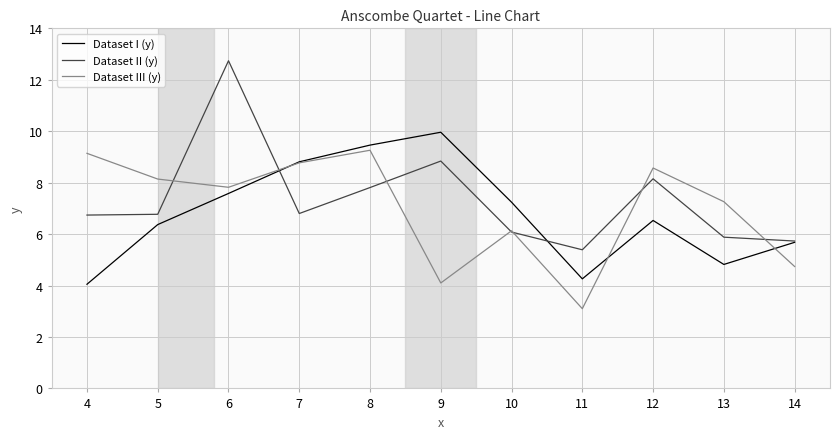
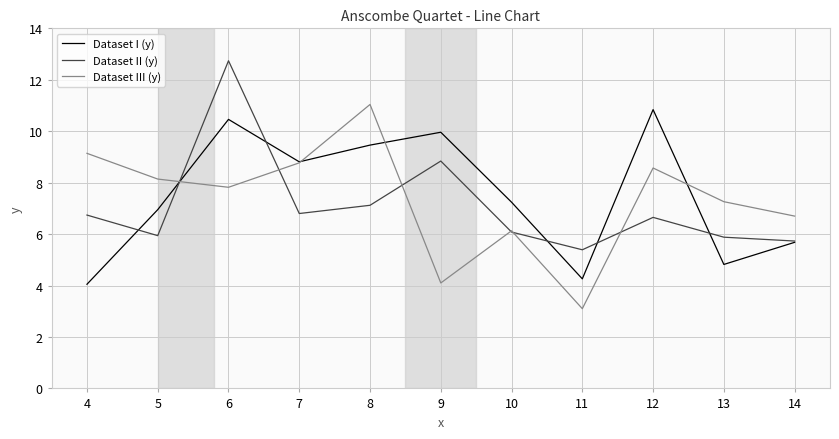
  {
    "Dataset I (y)": {
      "4": 4.1,
-     "5": 6.4,
-     "6": 7.6,
+     "5": 7.0,
+     "6": 10.5,
      "8": 9.5,
      "9": 10.0,
      "10": 7.2,
      "11": 4.3,
-     "12": 6.5,
+     "12": 10.8,
      "13": 4.8
    },
    "Dataset II (y)": {
      "4": 6.7,
-     "5": 6.8,
+     "5": 5.9,
      "6": 12.7,
      "7": 6.8,
-     "8": 7.8,
+     "8": 7.1,
      "9": 8.8,
      "11": 5.4,
-     "12": 8.2,
+     "12": 6.7,
      "13": 5.9
    },
    "Dataset III (y)": {
      "4": 9.1,
      "5": 8.1,
      "6": 7.8,
-     "8": 9.3,
+     "8": 11.0,
      "9": 4.1,
      "11": 3.1,
      "12": 8.6,
      "13": 7.3,
-     "14": 4.7
+     "14": 6.7
    }
  }
